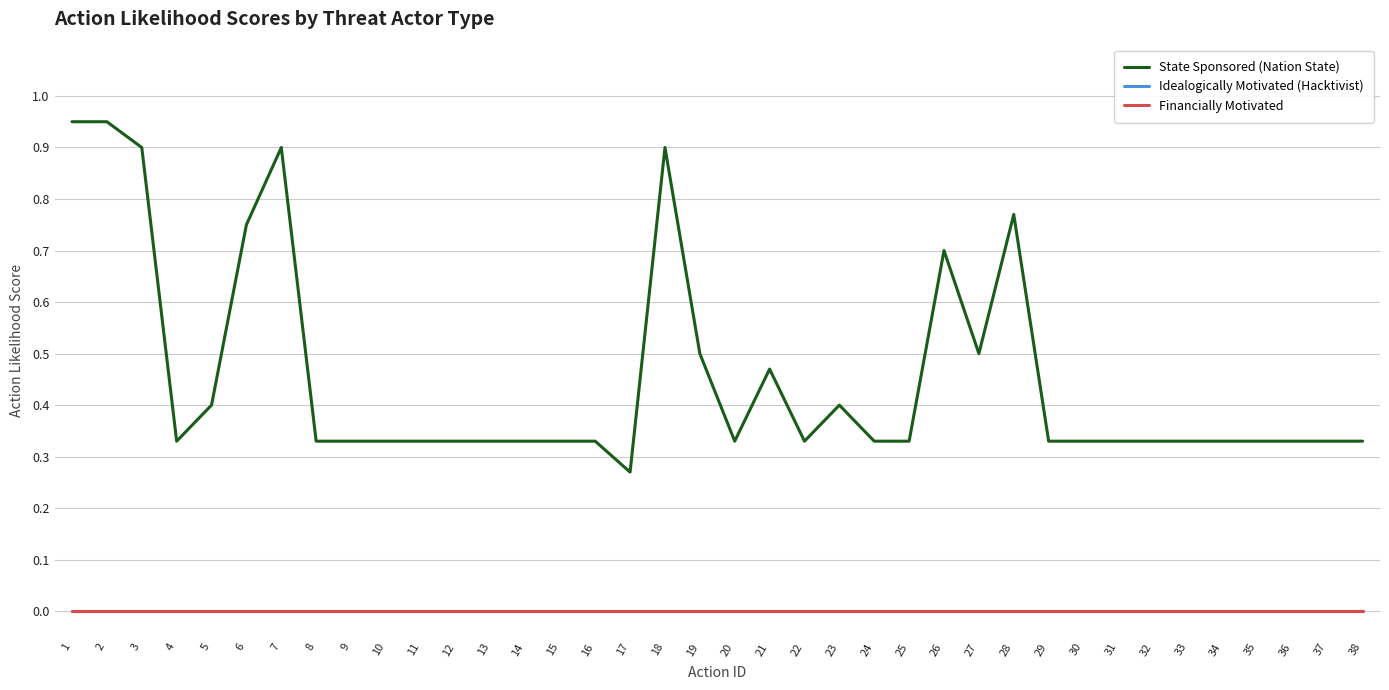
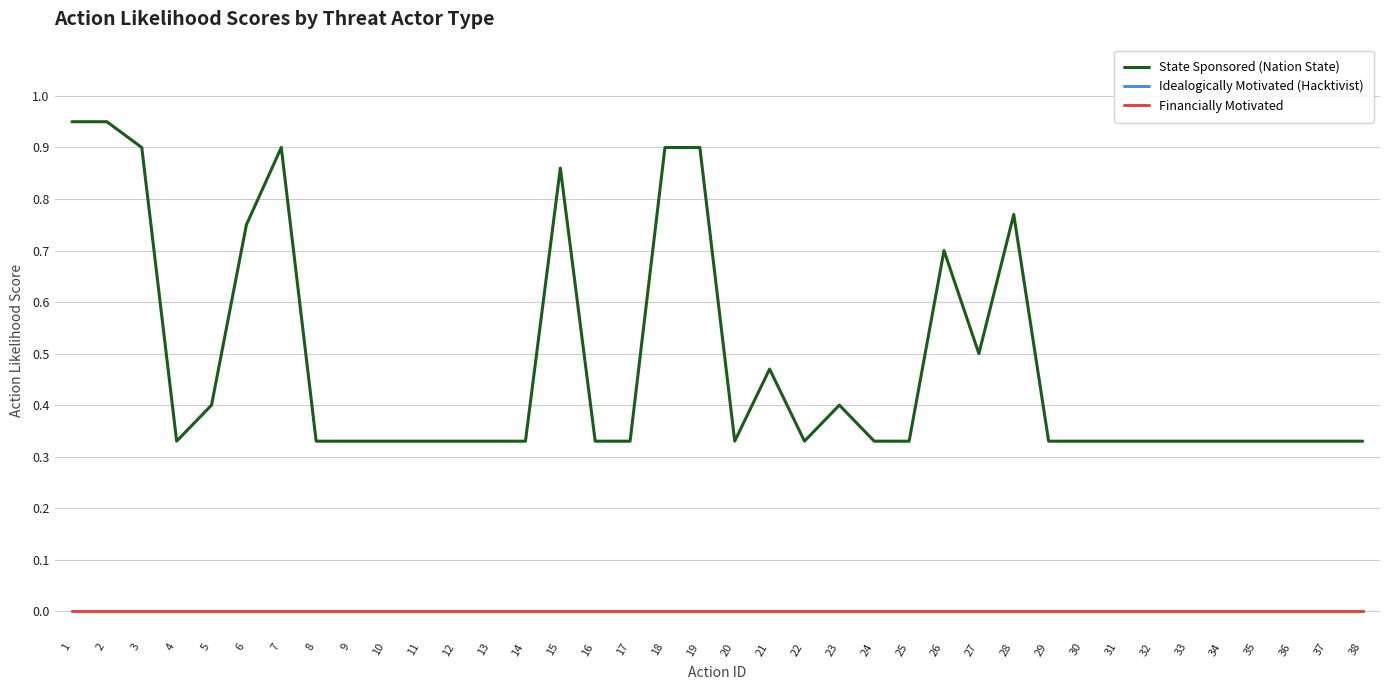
  {
    "State Sponsored (Nation State)": {
      "1": 0.95,
      "2": 0.95,
      "3": 0.90,
      "4": 0.33,
      "5": 0.40,
      "6": 0.75,
      "7": 0.90,
      "8": 0.33,
      "9": 0.33,
      "10": 0.33,
      "11": 0.33,
      "12": 0.33,
      "13": 0.33,
      "14": 0.33,
-     "15": 0.33,
+     "15": 0.86,
      "16": 0.33,
-     "17": 0.27,
+     "17": 0.33,
      "18": 0.90,
-     "19": 0.5,
+     "19": 0.9,
      "20": 0.33,
      "21": 0.47,
      "22": 0.33,
      "23": 0.40,
      "24": 0.33,
      "25": 0.33,
      "26": 0.70,
      "27": 0.50,
      "28": 0.77,
      "29": 0.33,
      "30": 0.33,
      "31": 0.33,
      "32": 0.33,
      "33": 0.33,
      "34": 0.33,
      "35": 0.33,
      "36": 0.33,
      "37": 0.33,
      "38": 0.33
    },
    "Financially Motivated": {
      "1": 0.00,
      "2": 0.00,
      "3": 0.00,
      "4": 0.00,
      "5": 0.00,
      "6": 0.00,
      "7": 0.00,
      "8": 0.00,
      "9": 0.00,
      "10": 0.00,
      "11": 0.00,
      "12": 0.00,
      "13": 0.00,
      "14": 0.00,
      "15": 0.00,
      "16": 0.00,
      "17": 0.00,
      "18": 0.00,
      "19": 0.00,
      "20": 0.00,
      "21": 0.00,
      "22": 0.00,
      "23": 0.00,
      "24": 0.00,
      "25": 0.00,
      "26": 0.00,
      "27": 0.00,
      "28": 0.00,
      "29": 0.00,
      "30": 0.00,
      "31": 0.00,
      "32": 0.00,
      "33": 0.00,
      "34": 0.00,
      "35": 0.00,
      "36": 0.00,
      "37": 0.00,
      "38": 0.00
    }
  }
